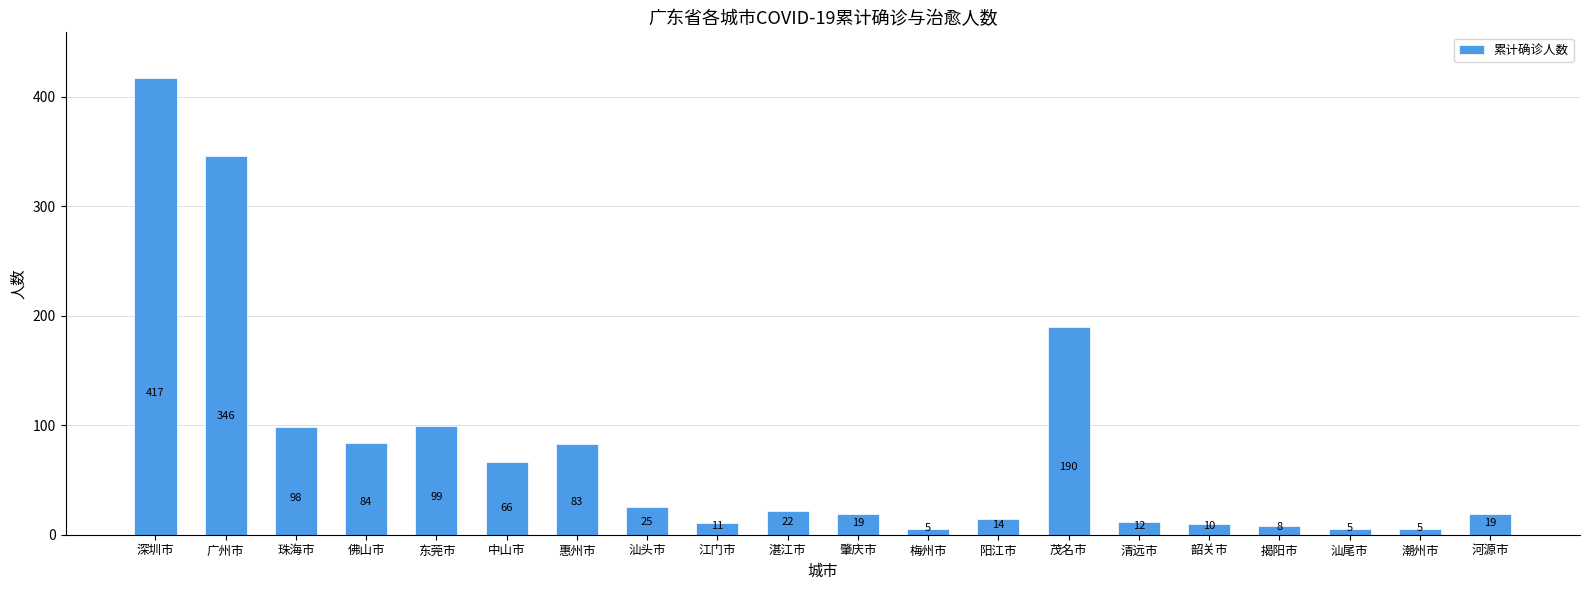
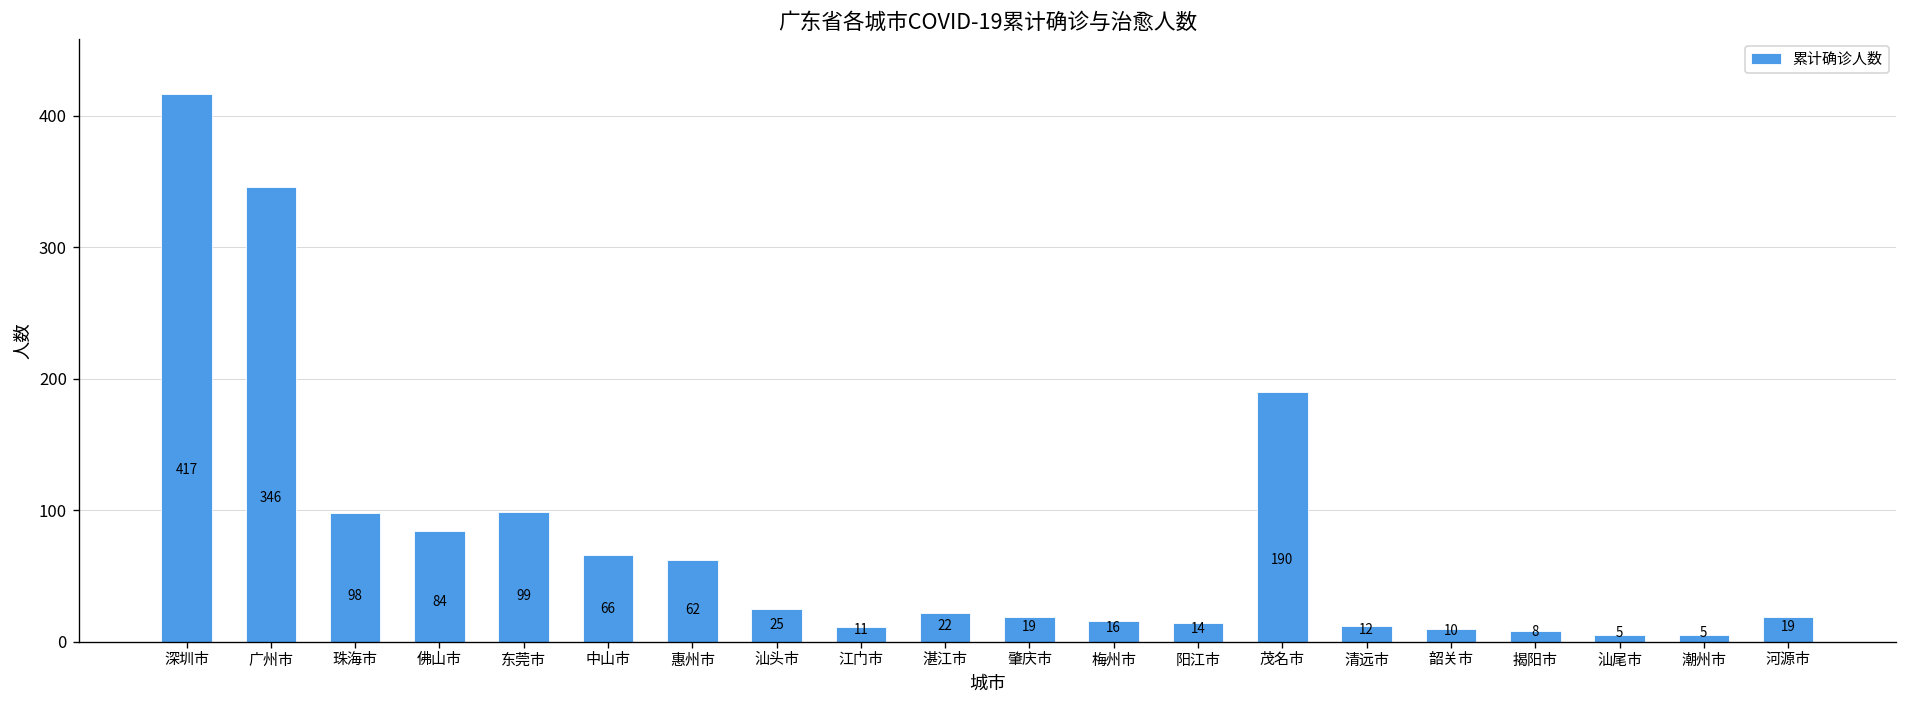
  {
    "深圳市": 417,
    "广州市": 346,
    "珠海市": 98,
    "佛山市": 84,
    "东莞市": 99,
    "中山市": 66,
-   "惠州市": 83,
+   "惠州市": 62,
    "汕头市": 25,
    "江门市": 11,
    "湛江市": 22,
    "肇庆市": 19,
-   "梅州市": 5,
+   "梅州市": 16,
    "阳江市": 14,
    "茂名市": 190,
    "清远市": 12,
    "韶关市": 10,
    "揭阳市": 8,
    "汕尾市": 5,
    "潮州市": 5,
    "河源市": 19
  }
